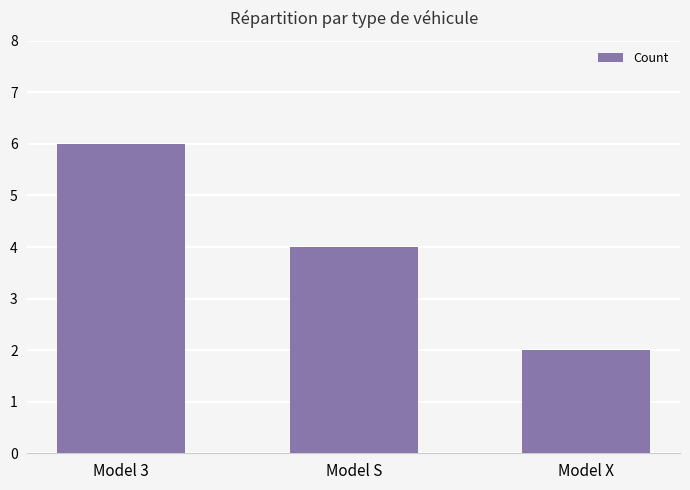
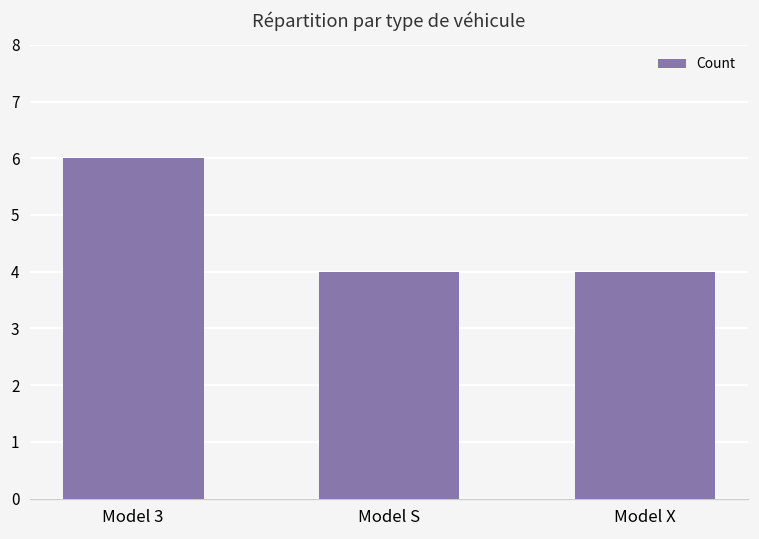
  {
    "Model 3": 6,
    "Model S": 4,
-   "Model X": 2
+   "Model X": 4
  }
